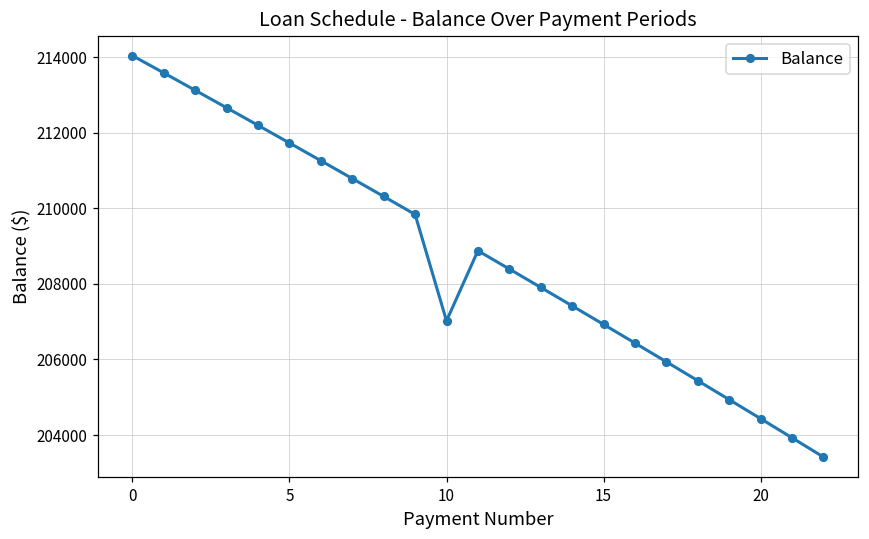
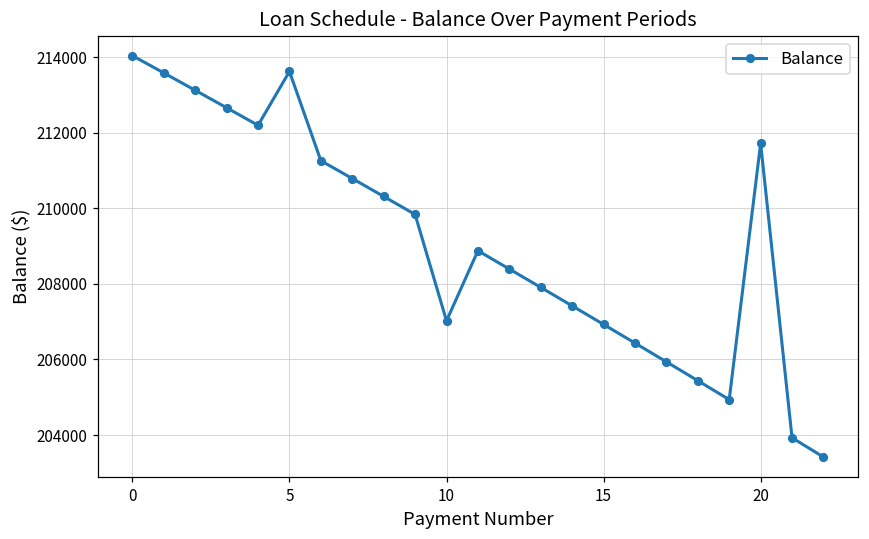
  {
    "0": 214000,
-   "5": 211700,
+   "5": 213600,
    "10": 207000,
    "15": 206900,
-   "20": 204400
+   "20": 211700
  }
